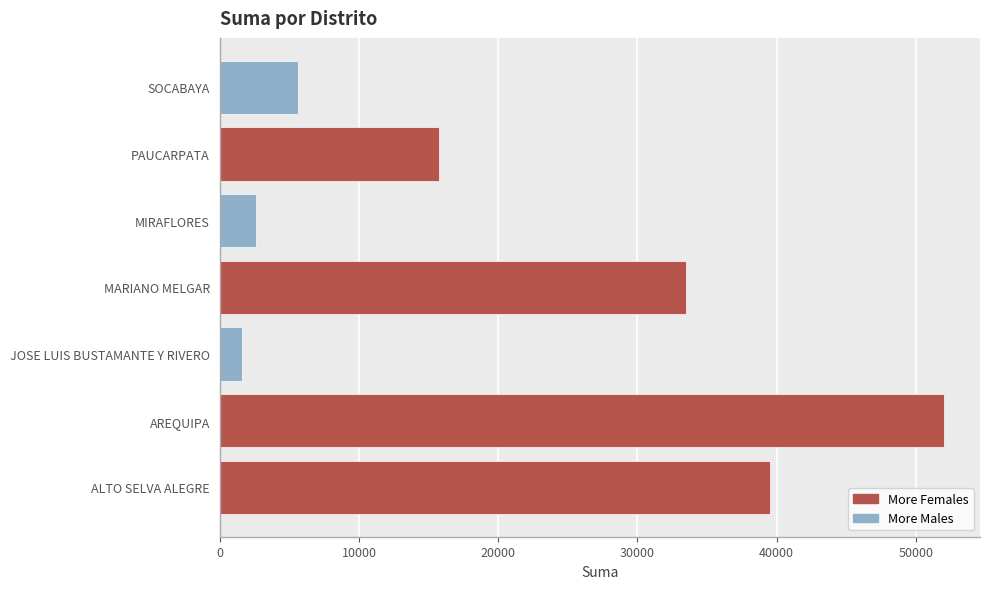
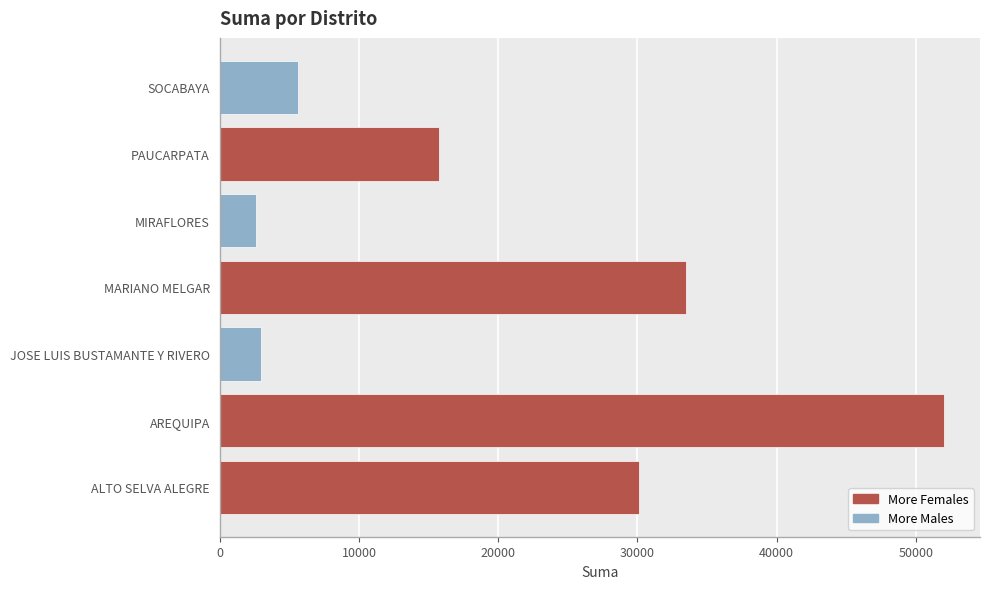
  {
    "More Females": {
      "SOCABAYA": 0,
      "PAUCARPATA": 15700,
      "MIRAFLORES": 0,
      "MARIANO MELGAR": 33500,
      "JOSE LUIS BUSTAMANTE Y RIVERO": 0,
      "AREQUIPA": 52000,
-     "ALTO SELVA ALEGRE": 39500
+     "ALTO SELVA ALEGRE": 30100
    },
    "More Males": {
      "SOCABAYA": 5600,
      "PAUCARPATA": 0,
      "MIRAFLORES": 2600,
      "MARIANO MELGAR": 0,
-     "JOSE LUIS BUSTAMANTE Y RIVERO": 1600,
+     "JOSE LUIS BUSTAMANTE Y RIVERO": 3000,
      "AREQUIPA": 0,
      "ALTO SELVA ALEGRE": 0
    }
  }
